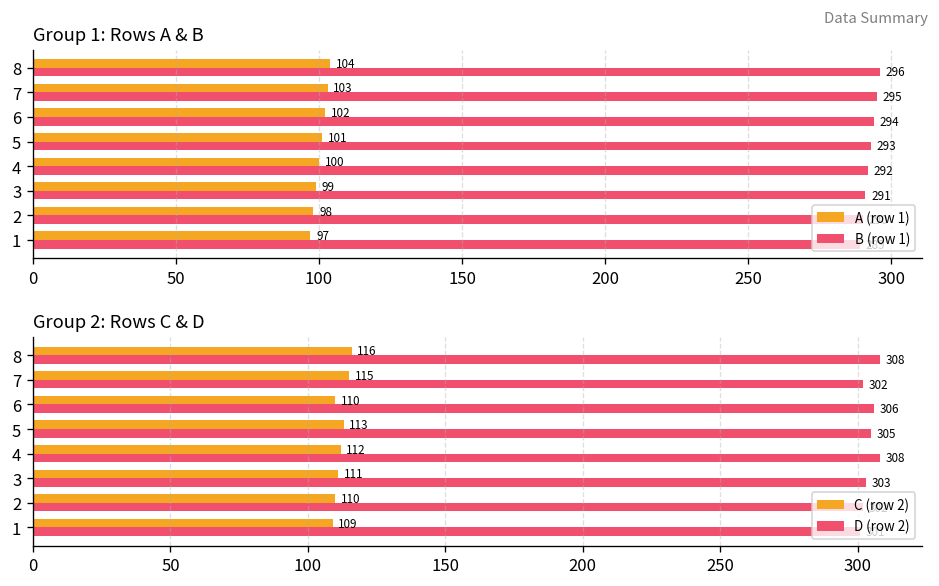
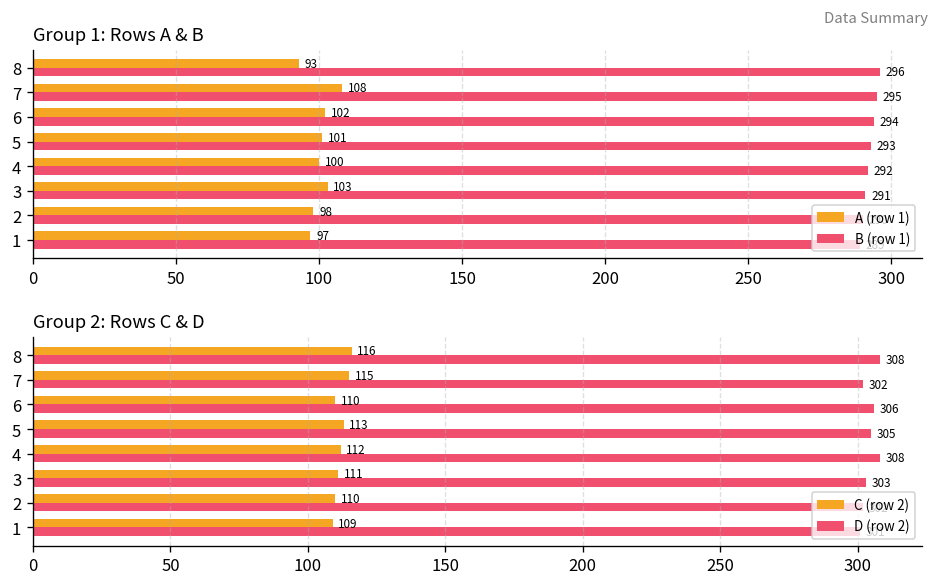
  {
    "Group 1: Rows A & B": {
      "A (row 1)": {
-       "8": 104,
-       "7": 103,
+       "8": 93,
+       "7": 108,
        "6": 102,
        "5": 101,
        "4": 100,
-       "3": 99,
+       "3": 103,
        "2": 98,
        "1": 97
      },
      "B (row 1)": {
        "8": 296,
        "7": 295,
        "6": 294,
        "5": 293,
        "4": 292,
        "3": 291
      }
    },
    "Group 2: Rows C & D": {
      "C (row 2)": {
        "8": 116,
        "7": 115,
        "6": 110,
        "5": 113,
        "4": 112,
        "3": 111,
        "2": 110,
        "1": 109
      },
      "D (row 2)": {
        "8": 308,
        "7": 302,
        "6": 306,
        "5": 305,
        "4": 308,
        "3": 303
      }
    }
  }
